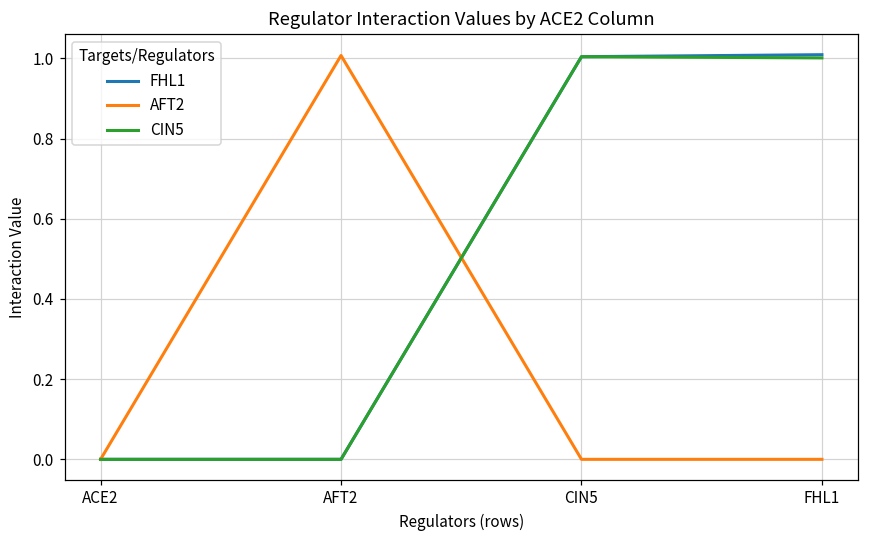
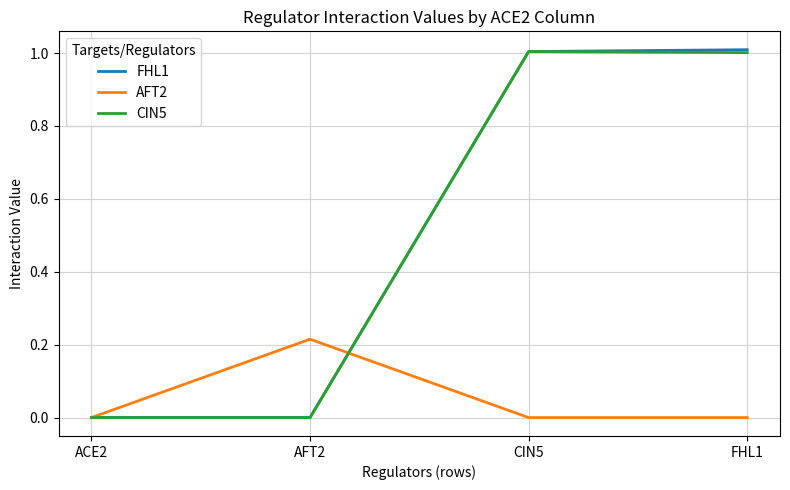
  {
    "FHL1": {
      "FHL1": 1.01
    },
    "AFT2": {
-     "AFT2": 1.01,
+     "AFT2": 0.22,
      "CIN5": 0.00,
      "FHL1": 0.00
    },
    "CIN5": {
      "FHL1": 1.00
    }
  }
